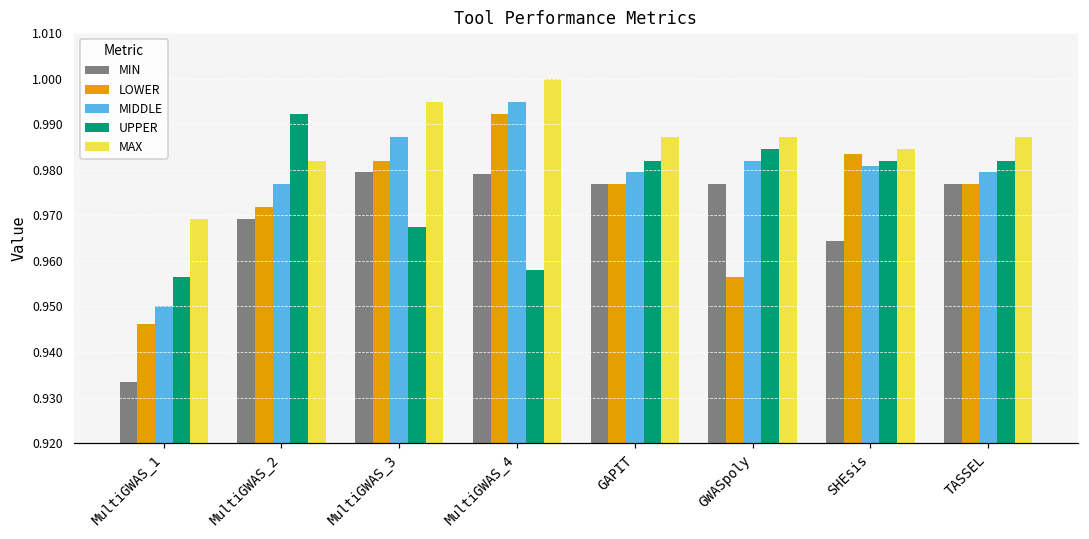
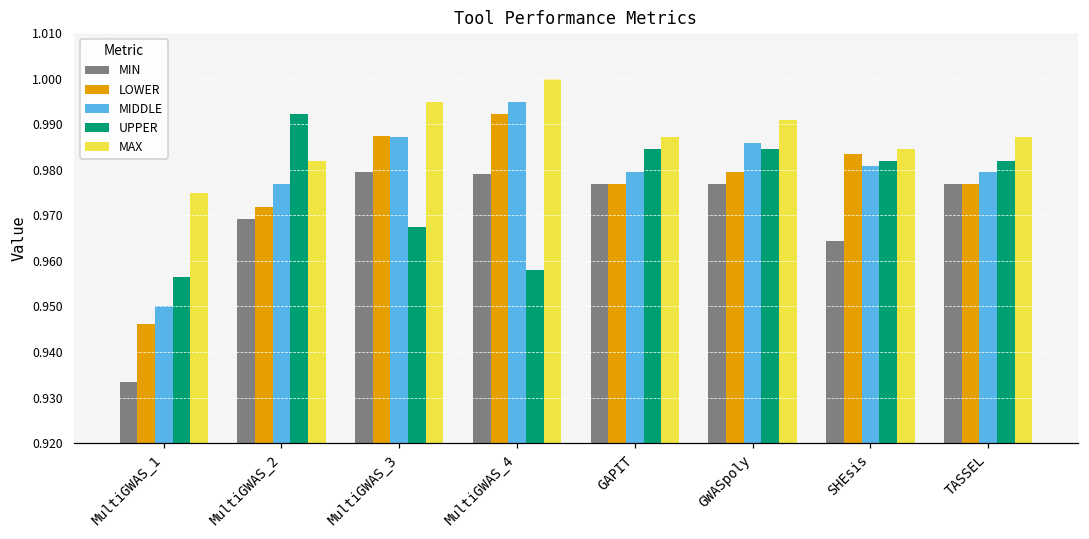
  {
    "MIN": {
      "MultiGWAS_1": 0.933,
      "MultiGWAS_2": 0.969,
      "MultiGWAS_3": 0.979,
      "MultiGWAS_4": 0.979,
      "GAPIT": 0.977,
      "GWASpoly": 0.977,
      "SHEsis": 0.964,
      "TASSEL": 0.977
    },
    "LOWER": {
      "MultiGWAS_1": 0.946,
      "MultiGWAS_2": 0.972,
-     "MultiGWAS_3": 0.982,
+     "MultiGWAS_3": 0.988,
      "MultiGWAS_4": 0.992,
      "GAPIT": 0.977,
-     "GWASpoly": 0.957,
+     "GWASpoly": 0.979,
      "SHEsis": 0.984,
      "TASSEL": 0.977
    },
    "MIDDLE": {
      "MultiGWAS_1": 0.950,
      "MultiGWAS_2": 0.977,
      "MultiGWAS_3": 0.987,
      "MultiGWAS_4": 0.995,
      "GAPIT": 0.979,
-     "GWASpoly": 0.982,
+     "GWASpoly": 0.986,
      "SHEsis": 0.981,
      "TASSEL": 0.979
    },
    "UPPER": {
      "MultiGWAS_1": 0.956,
      "MultiGWAS_2": 0.992,
      "MultiGWAS_3": 0.968,
      "MultiGWAS_4": 0.958,
-     "GAPIT": 0.982,
+     "GAPIT": 0.984,
      "GWASpoly": 0.985,
      "SHEsis": 0.982,
      "TASSEL": 0.982
    },
    "MAX": {
-     "MultiGWAS_1": 0.969,
+     "MultiGWAS_1": 0.975,
      "MultiGWAS_2": 0.982,
      "MultiGWAS_3": 0.995,
      "MultiGWAS_4": 1.000,
      "GAPIT": 0.987,
-     "GWASpoly": 0.987,
+     "GWASpoly": 0.991,
      "SHEsis": 0.985,
      "TASSEL": 0.987
    }
  }
